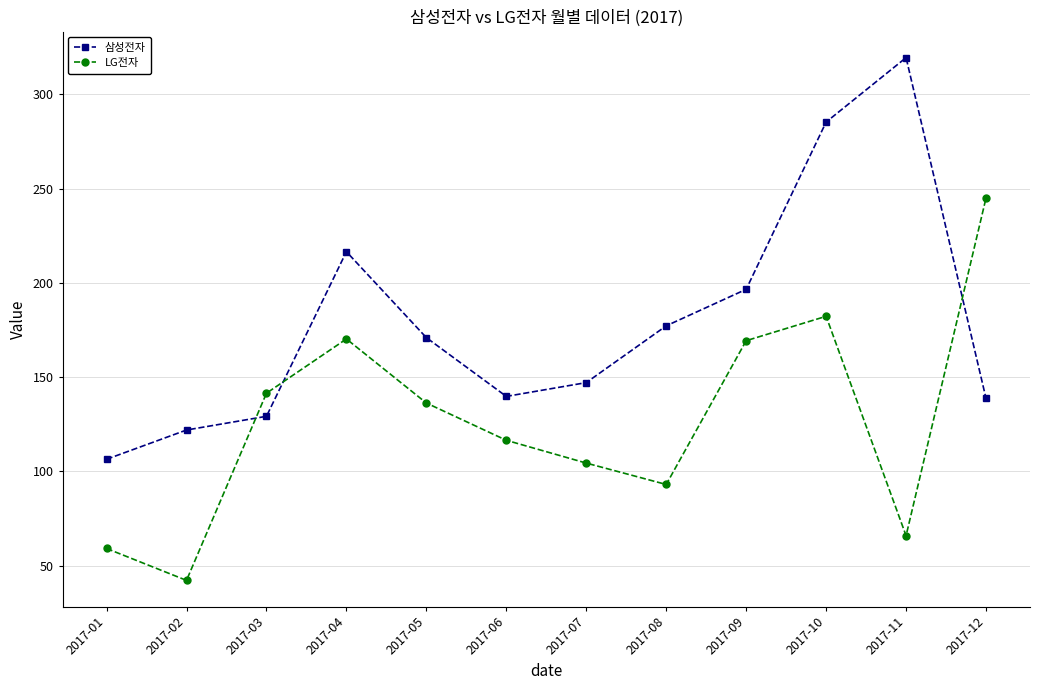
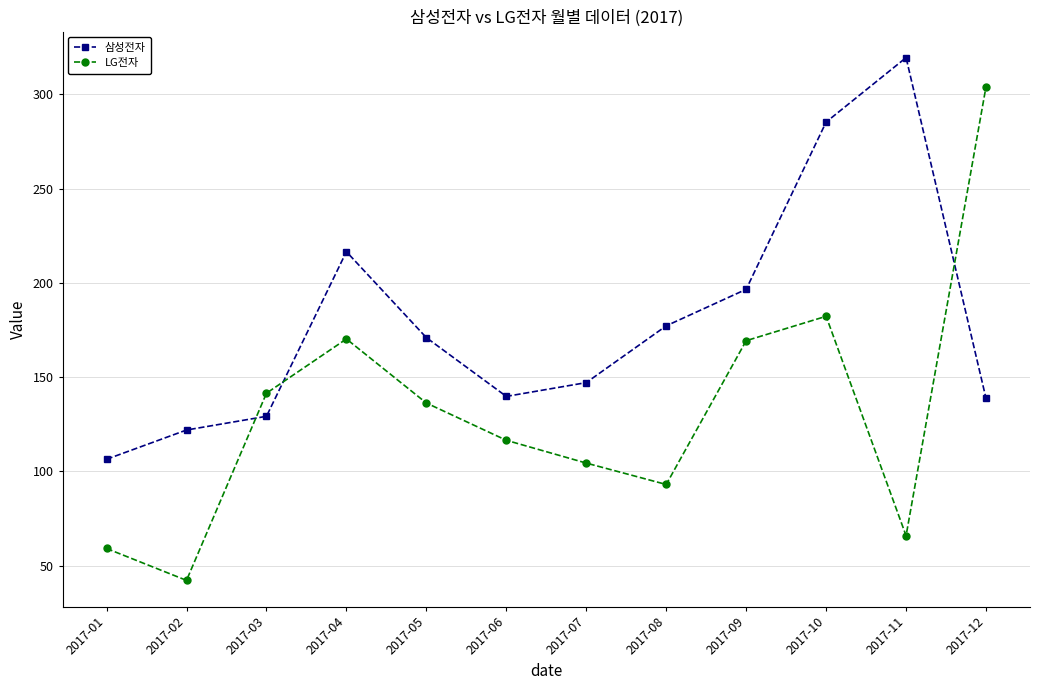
  {
    "삼성전자": {
      "2017-01": 106,
      "2017-02": 122,
      "2017-03": 129,
      "2017-04": 217,
      "2017-05": 171,
      "2017-06": 140,
      "2017-07": 147,
      "2017-08": 177,
      "2017-09": 197,
      "2017-10": 285,
      "2017-11": 319,
      "2017-12": 139
    },
    "LG전자": {
      "2017-01": 59,
      "2017-02": 42,
      "2017-03": 141,
      "2017-04": 170,
      "2017-05": 136,
      "2017-06": 117,
      "2017-07": 104,
      "2017-08": 93,
      "2017-09": 169,
      "2017-10": 182,
      "2017-11": 66,
-     "2017-12": 245
+     "2017-12": 304
    }
  }
